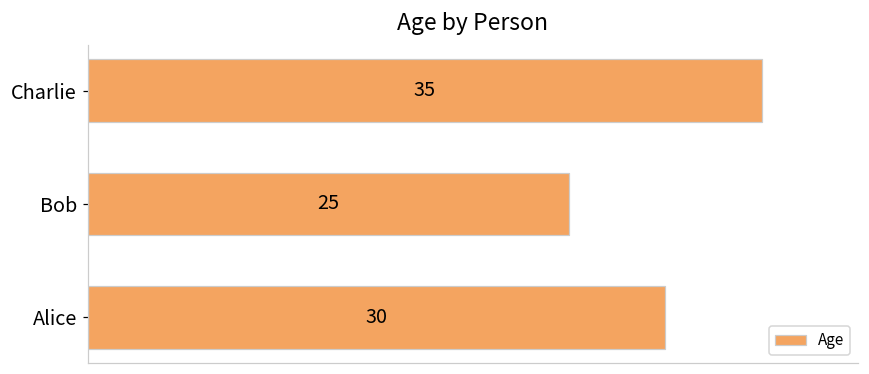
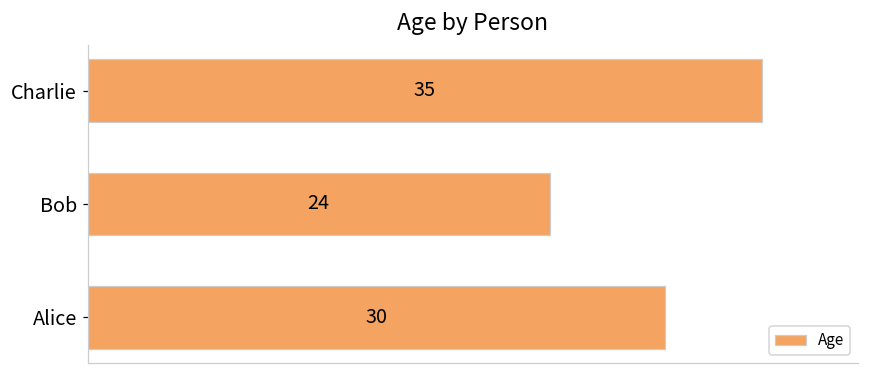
  {
    "Charlie": 35,
-   "Bob": 25,
+   "Bob": 24,
    "Alice": 30
  }
